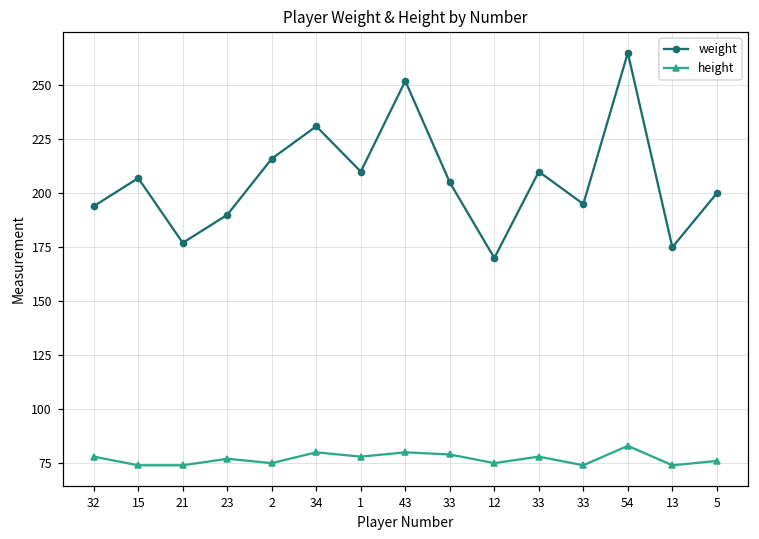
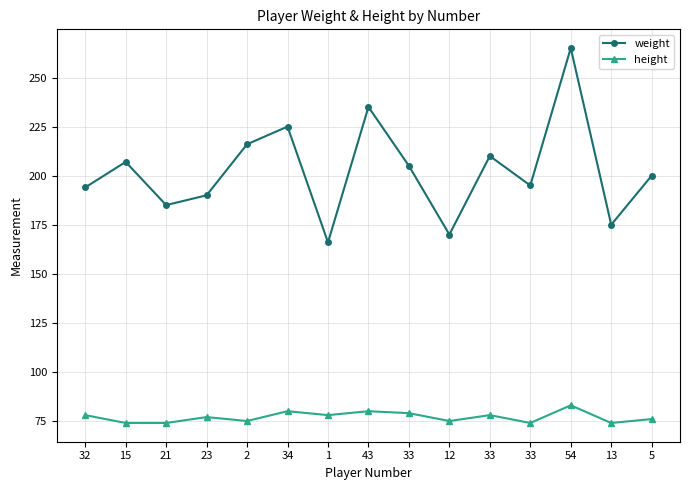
  {
    "weight": {
      "32": 194,
      "15": 207,
-     "21": 177,
+     "21": 185,
      "23": 190,
      "2": 216,
-     "34": 231,
-     "1": 210,
-     "43": 252,
+     "34": 225,
+     "1": 166,
+     "43": 235,
      "12": 170,
      "54": 265,
      "13": 175,
      "5": 200
    },
    "height": {
      "32": 78,
      "15": 74,
      "21": 74,
      "23": 77,
      "2": 75,
      "34": 80,
      "1": 78,
      "43": 80,
      "12": 75,
      "54": 83,
      "13": 74,
      "5": 76
    }
  }
